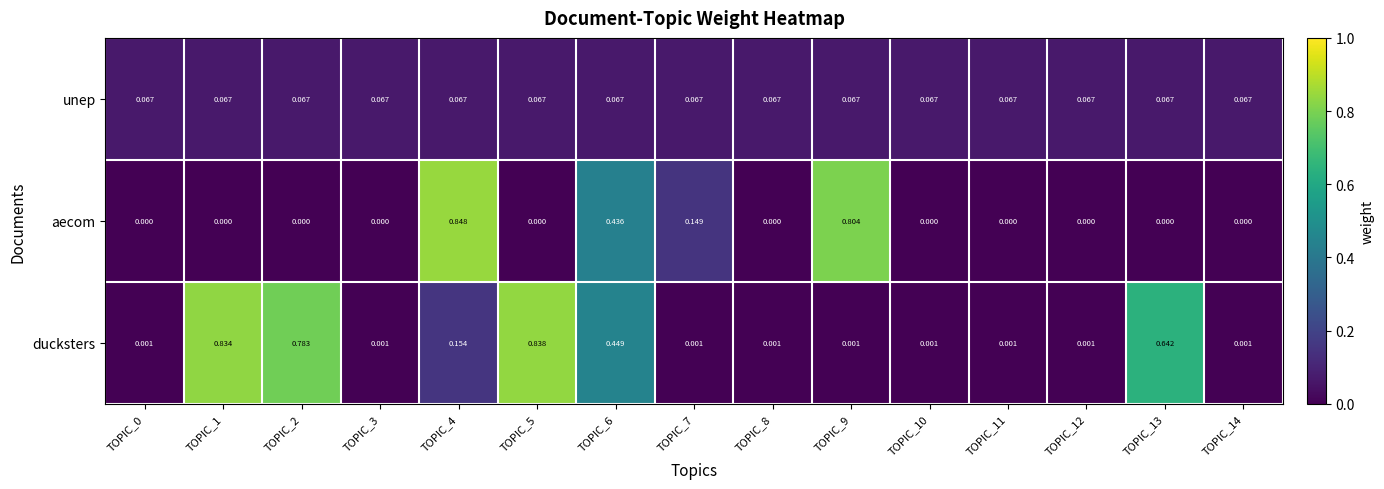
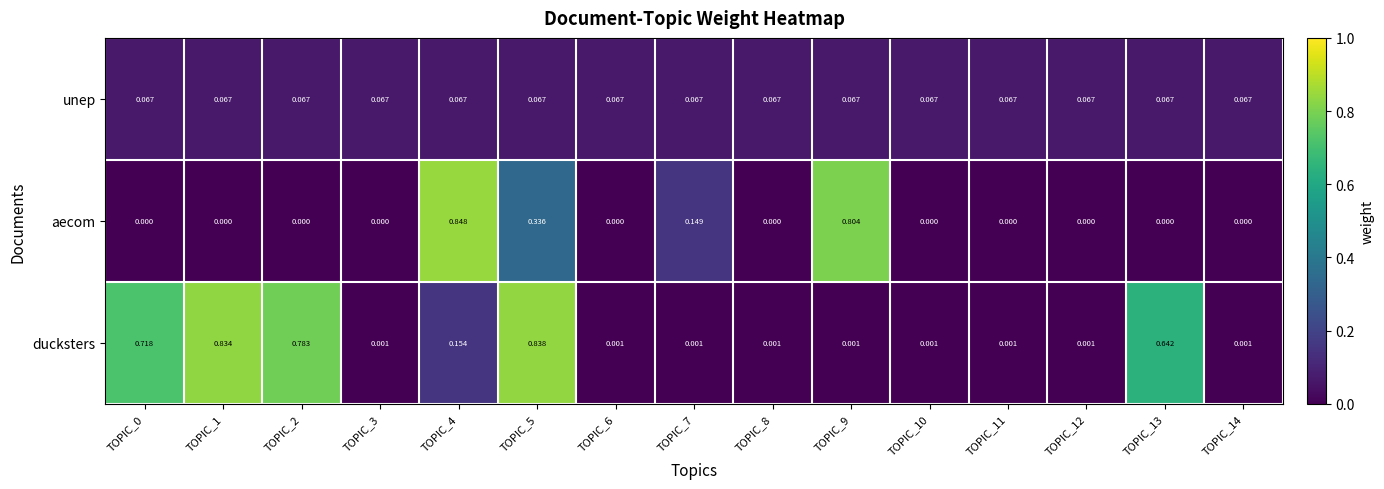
  {
    "unep": {
      "TOPIC_0": 0.067,
      "TOPIC_1": 0.067,
      "TOPIC_2": 0.067,
      "TOPIC_3": 0.067,
      "TOPIC_4": 0.067,
      "TOPIC_5": 0.067,
      "TOPIC_6": 0.067,
      "TOPIC_7": 0.067,
      "TOPIC_8": 0.067,
      "TOPIC_9": 0.067,
      "TOPIC_10": 0.067,
      "TOPIC_11": 0.067,
      "TOPIC_12": 0.067,
      "TOPIC_13": 0.067,
      "TOPIC_14": 0.067
    },
    "aecom": {
      "TOPIC_0": 0.000,
      "TOPIC_1": 0.000,
      "TOPIC_2": 0.000,
      "TOPIC_3": 0.000,
      "TOPIC_4": 0.848,
-     "TOPIC_5": 0.000,
-     "TOPIC_6": 0.436,
+     "TOPIC_5": 0.336,
+     "TOPIC_6": 0.000,
      "TOPIC_7": 0.149,
      "TOPIC_8": 0.000,
      "TOPIC_9": 0.804,
      "TOPIC_10": 0.000,
      "TOPIC_11": 0.000,
      "TOPIC_12": 0.000,
      "TOPIC_13": 0.000,
      "TOPIC_14": 0.000
    },
    "ducksters": {
-     "TOPIC_0": 0.001,
+     "TOPIC_0": 0.718,
      "TOPIC_1": 0.834,
      "TOPIC_2": 0.783,
      "TOPIC_3": 0.001,
      "TOPIC_4": 0.154,
      "TOPIC_5": 0.838,
-     "TOPIC_6": 0.449,
+     "TOPIC_6": 0.001,
      "TOPIC_7": 0.001,
      "TOPIC_8": 0.001,
      "TOPIC_9": 0.001,
      "TOPIC_10": 0.001,
      "TOPIC_11": 0.001,
      "TOPIC_12": 0.001,
      "TOPIC_13": 0.642,
      "TOPIC_14": 0.001
    }
  }
